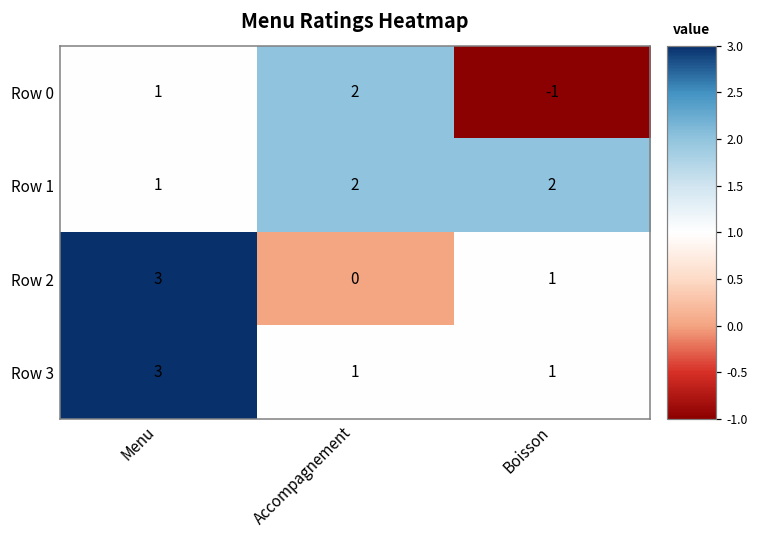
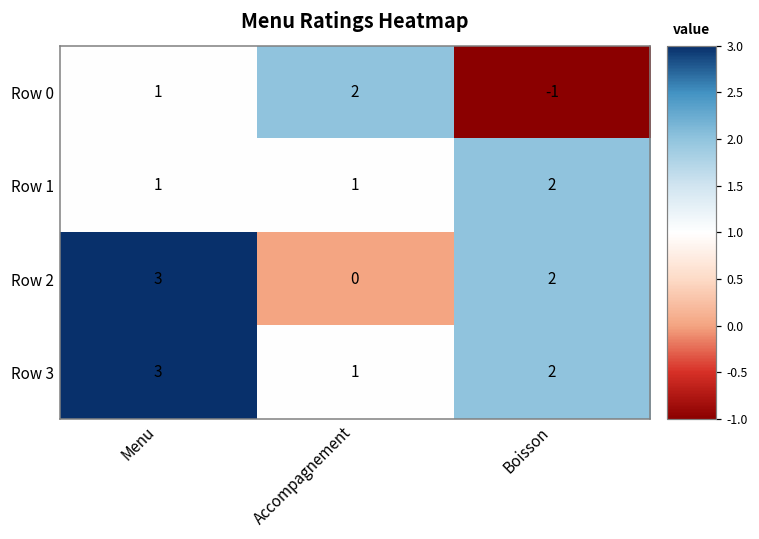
  {
    "Row 0": {
      "Menu": 1,
      "Accompagnement": 2,
      "Boisson": -1
    },
    "Row 1": {
      "Menu": 1,
-     "Accompagnement": 2,
+     "Accompagnement": 1,
      "Boisson": 2
    },
    "Row 2": {
      "Menu": 3,
      "Accompagnement": 0,
-     "Boisson": 1
+     "Boisson": 2
    },
    "Row 3": {
      "Menu": 3,
      "Accompagnement": 1,
-     "Boisson": 1
+     "Boisson": 2
    }
  }
